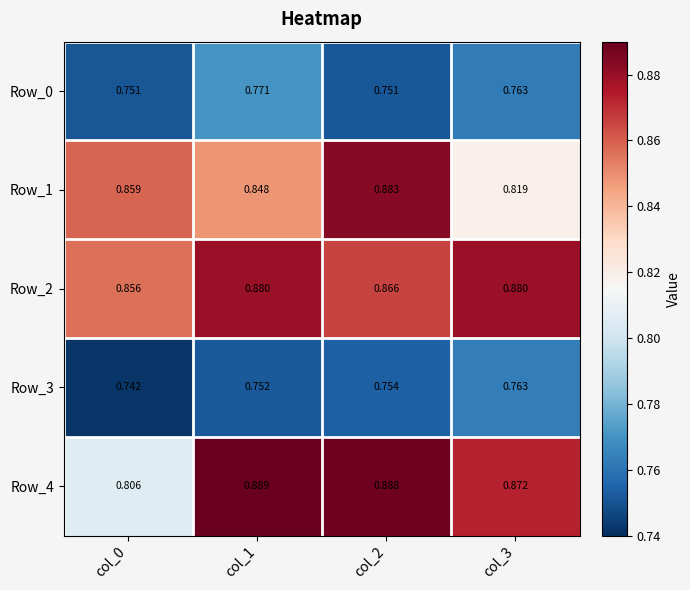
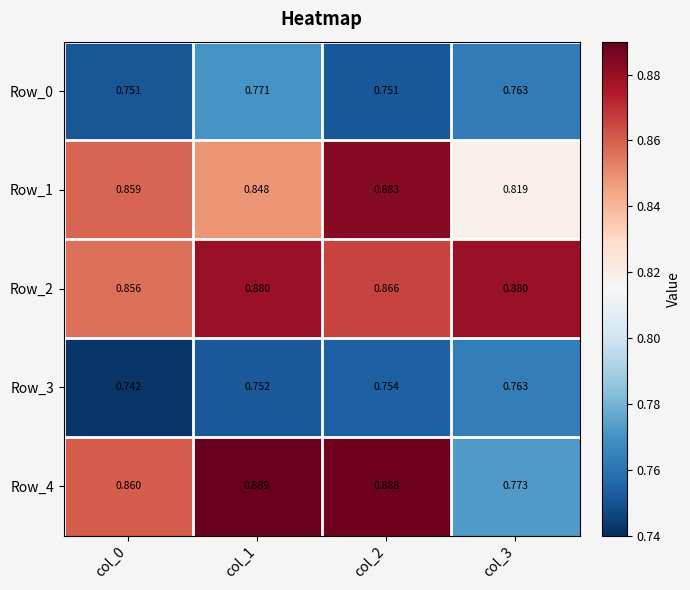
  {
    "Row_0": {
      "col_0": 0.751,
      "col_1": 0.771,
      "col_2": 0.751,
      "col_3": 0.763
    },
    "Row_1": {
      "col_0": 0.859,
      "col_1": 0.848,
      "col_2": 0.883,
      "col_3": 0.819
    },
    "Row_2": {
      "col_0": 0.856,
      "col_1": 0.880,
      "col_2": 0.866,
      "col_3": 0.880
    },
    "Row_3": {
      "col_0": 0.742,
      "col_1": 0.752,
      "col_2": 0.754,
      "col_3": 0.763
    },
    "Row_4": {
-     "col_0": 0.806,
+     "col_0": 0.860,
      "col_1": 0.889,
      "col_2": 0.888,
-     "col_3": 0.872
+     "col_3": 0.773
    }
  }
